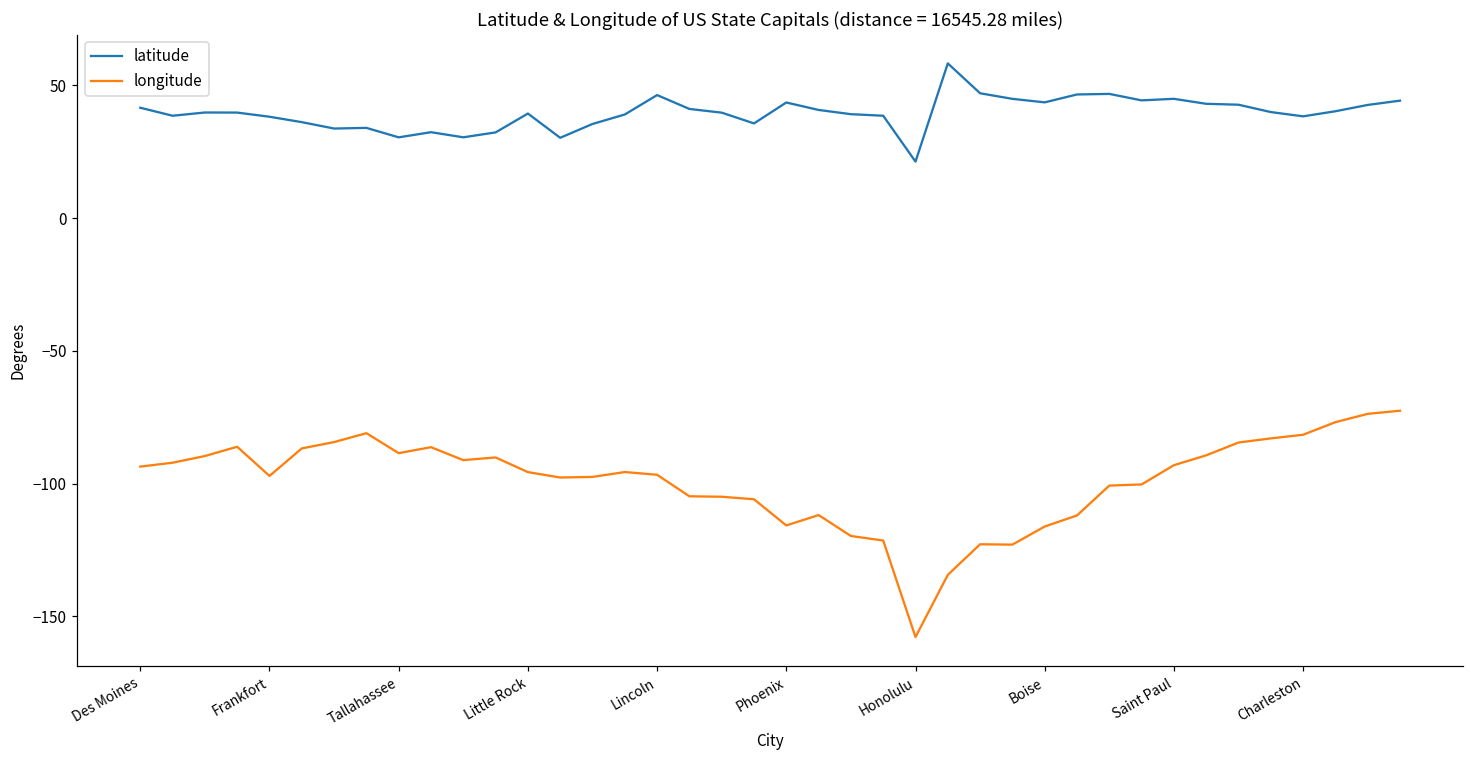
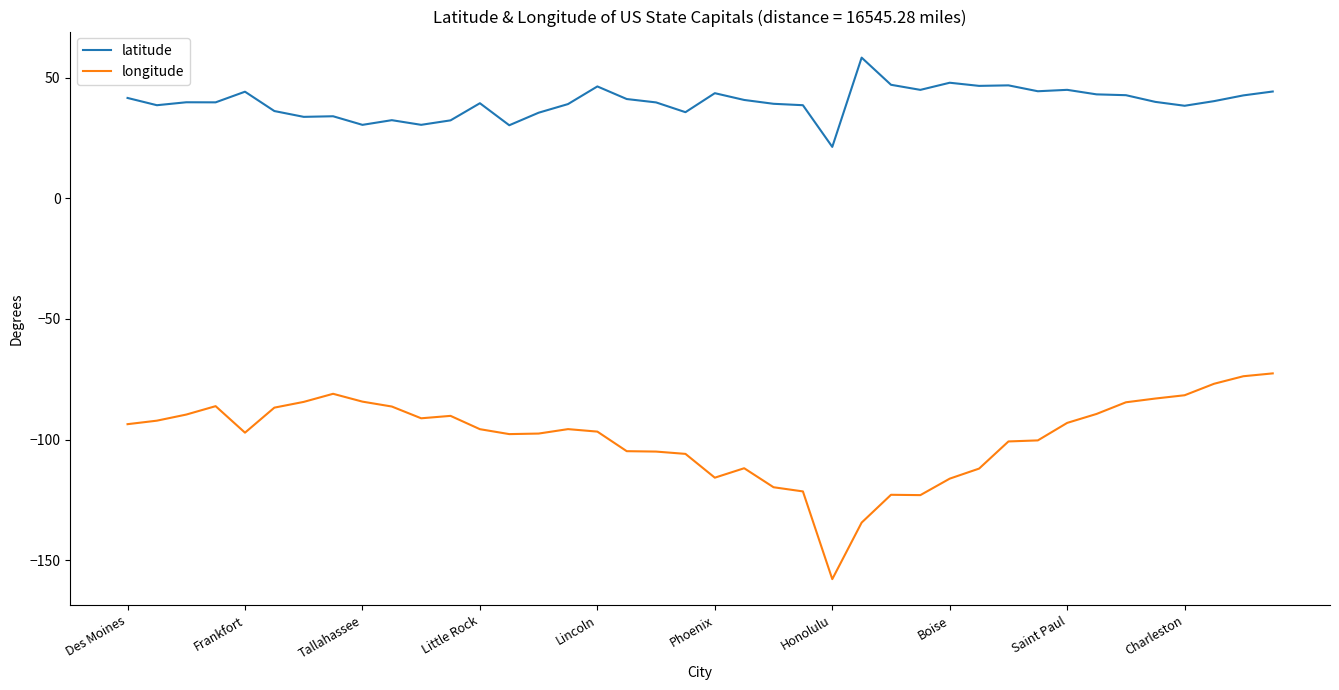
  {
    "latitude": {
      "Des Moines": 42,
-     "Frankfort": 38,
+     "Frankfort": 44,
      "Tallahassee": 30,
      "Little Rock": 39,
      "Lincoln": 46,
      "Phoenix": 44,
      "Honolulu": 21,
-     "Boise": 44,
+     "Boise": 48,
      "Saint Paul": 45,
      "Charleston": 38
    },
    "longitude": {
      "Des Moines": -94,
      "Frankfort": -97,
-     "Tallahassee": -89,
+     "Tallahassee": -84,
      "Little Rock": -96,
      "Lincoln": -97,
      "Phoenix": -116,
      "Honolulu": -158,
      "Boise": -116,
      "Saint Paul": -93,
      "Charleston": -82
    }
  }
